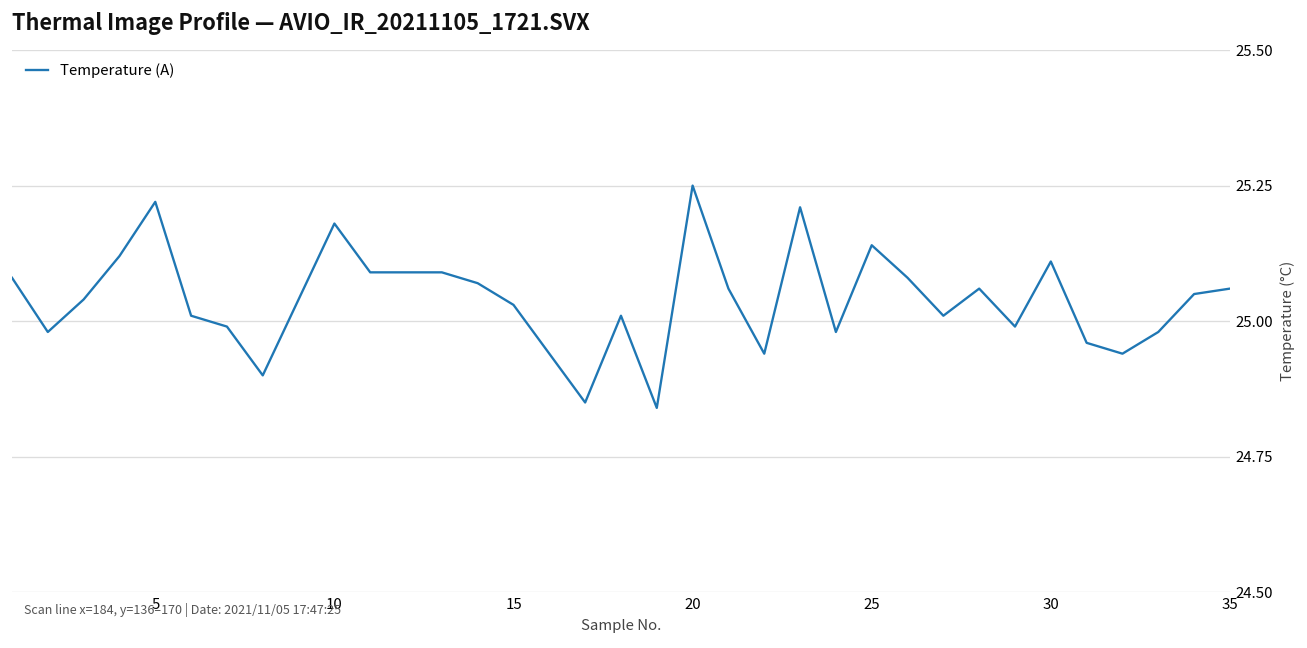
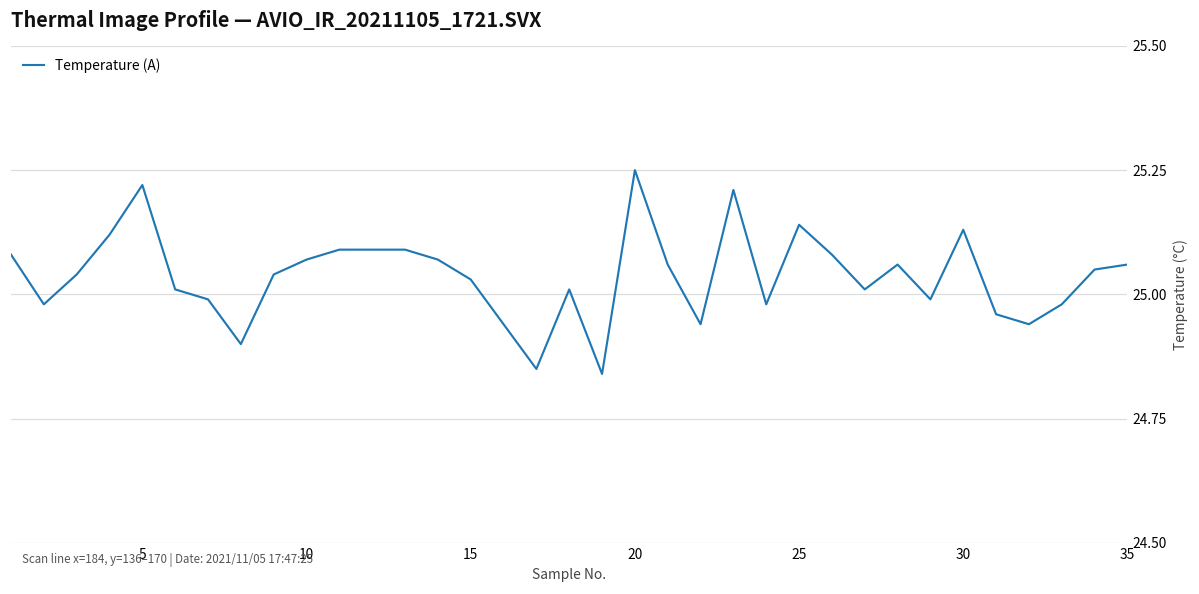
  {
    "5": 25.22,
-   "10": 25.18,
+   "10": 25.07,
    "15": 25.03,
    "20": 25.25,
    "25": 25.14,
-   "30": 25.11,
+   "30": 25.13,
    "35": 25.06
  }
